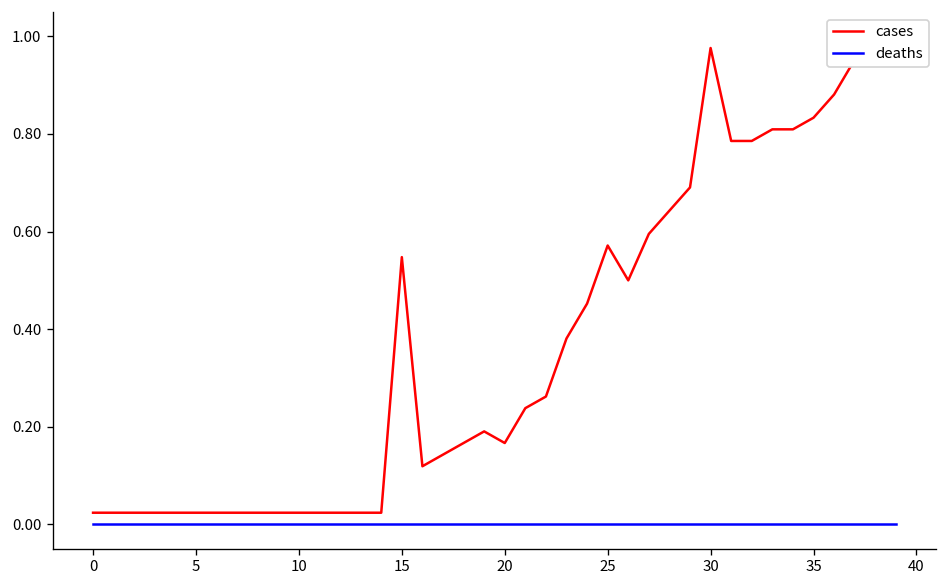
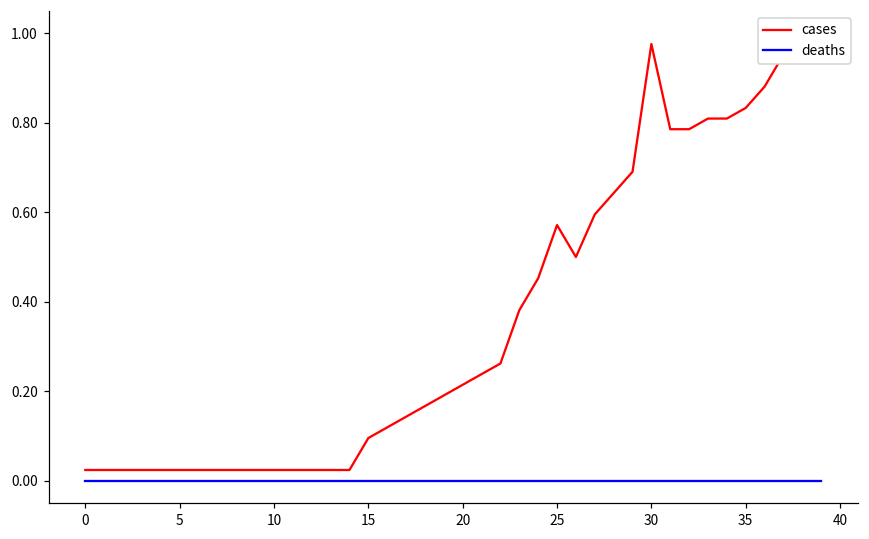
  {
    "cases": {
      "0": 0.02,
      "5": 0.02,
      "10": 0.02,
-     "15": 0.55,
-     "20": 0.17,
+     "15": 0.10,
+     "20": 0.21,
      "25": 0.57,
      "30": 0.98,
      "35": 0.83
    },
    "deaths": {
      "0": 0.00,
      "5": 0.00,
      "10": 0.00,
      "15": 0.00,
      "20": 0.00,
      "25": 0.00,
      "30": 0.00,
      "35": 0.00
    }
  }
